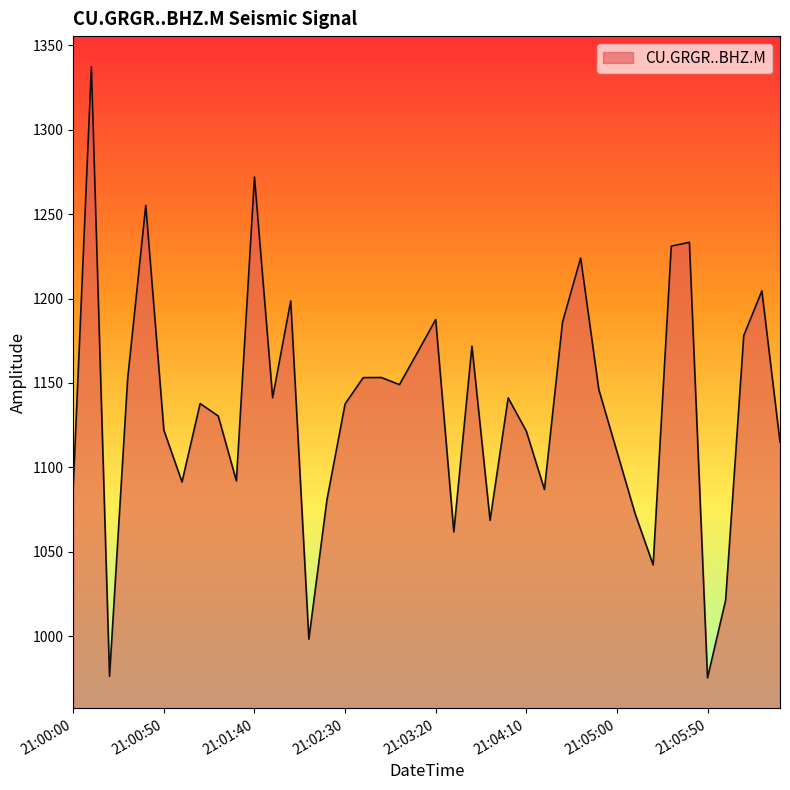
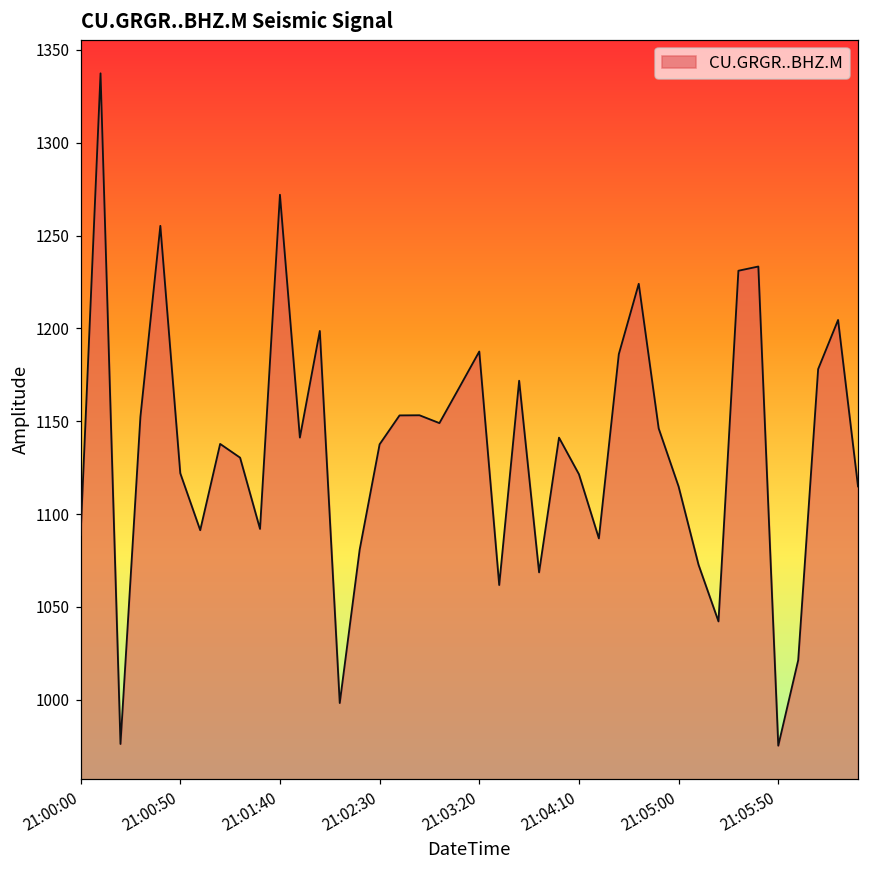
  {
    "21:00:00": 1089,
    "21:00:50": 1122,
    "21:01:40": 1272,
    "21:02:30": 1138,
    "21:03:20": 1188,
    "21:04:10": 1121,
-   "21:05:00": 1109,
+   "21:05:00": 1115,
    "21:05:50": 975
  }
